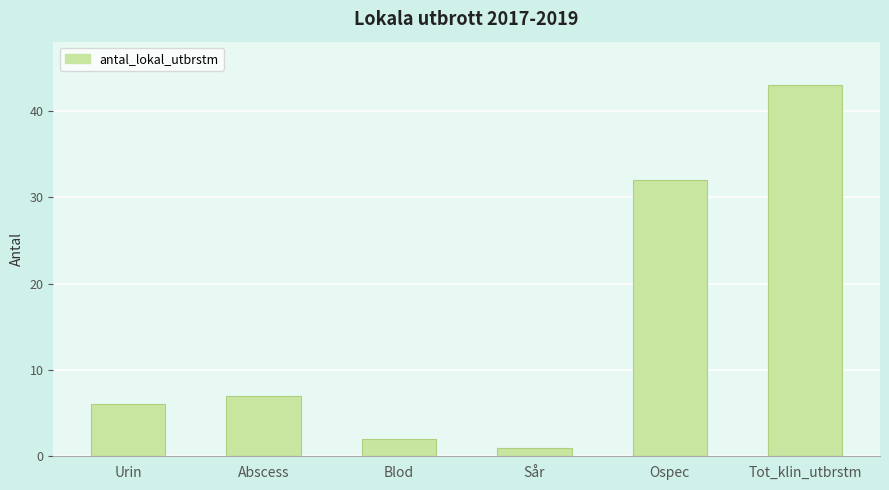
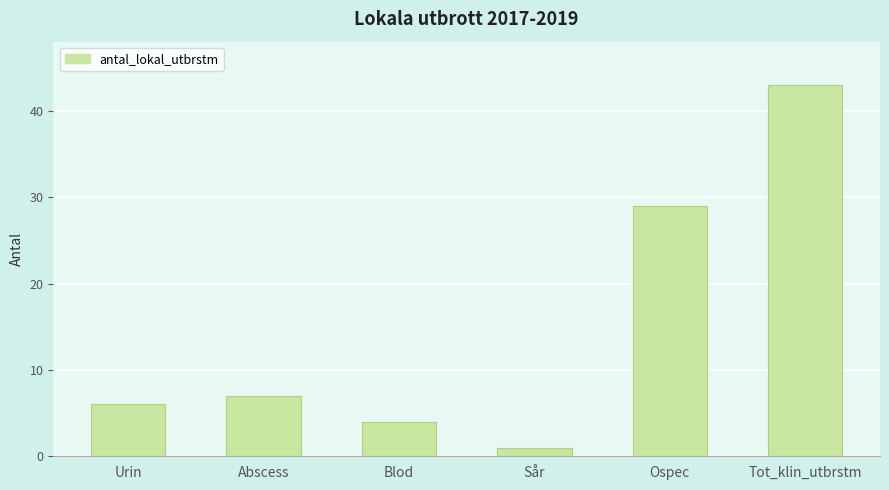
  {
    "Urin": 6,
    "Abscess": 7,
-   "Blod": 2,
+   "Blod": 4,
    "Sår": 1,
-   "Ospec": 32,
+   "Ospec": 29,
    "Tot_klin_utbrstm": 43
  }
